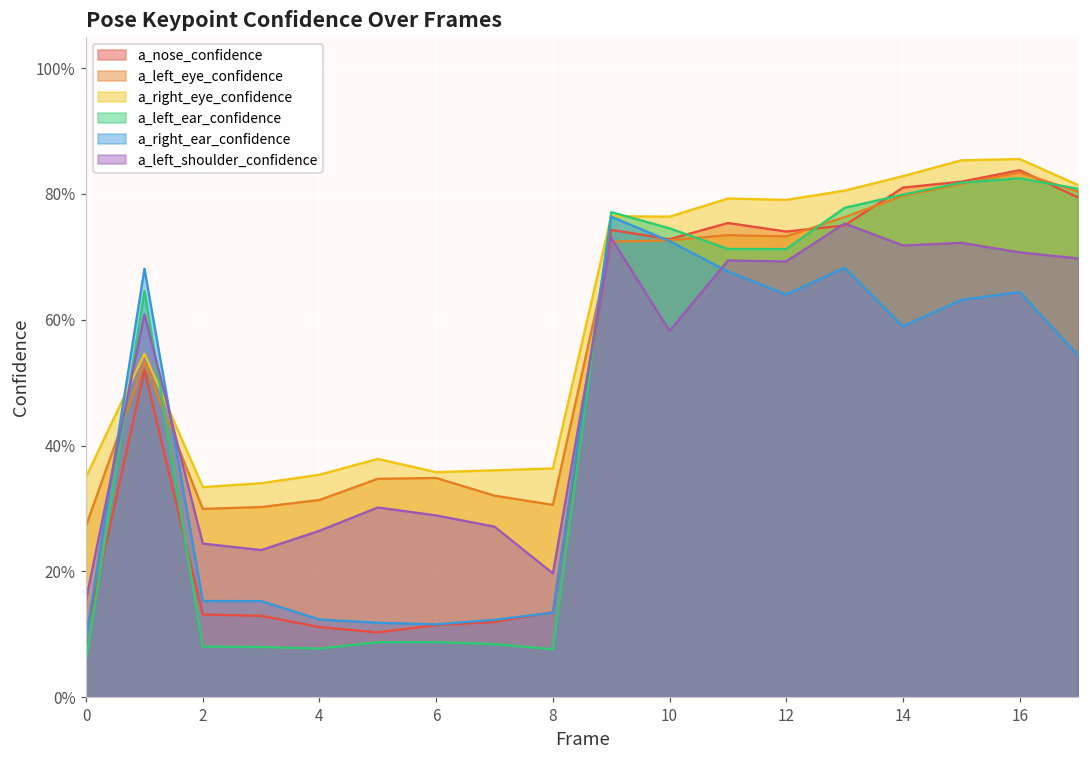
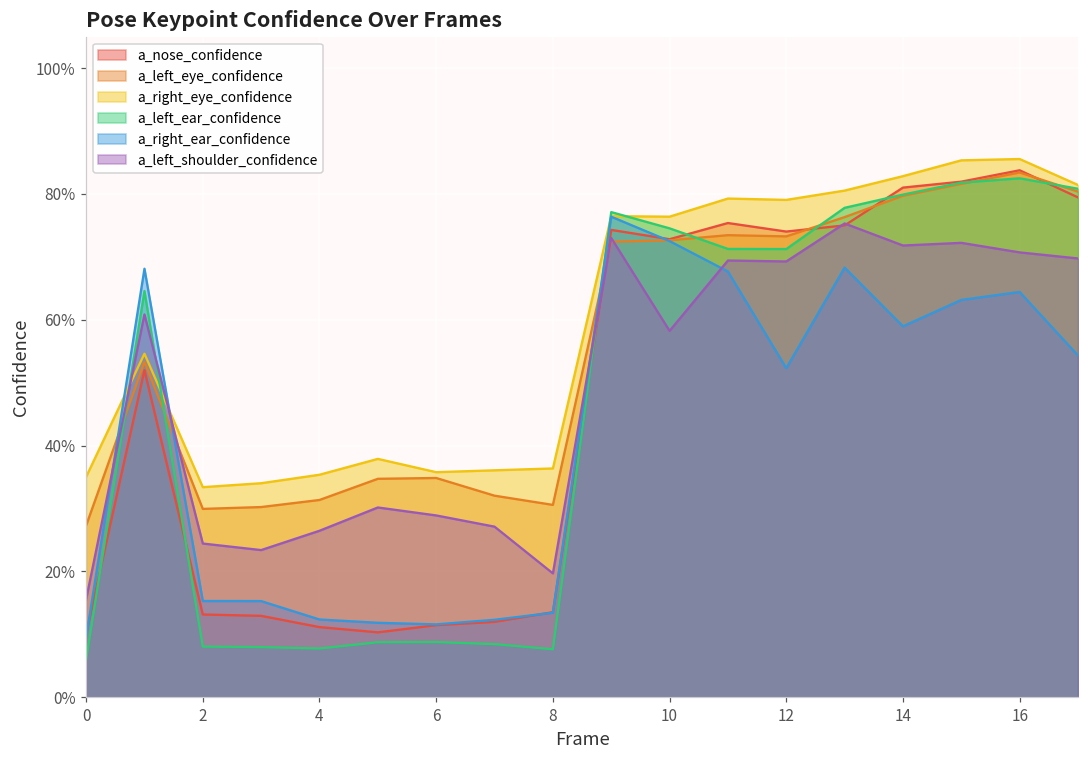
  {
    "a_left_ear_confidence": {
      "0": "6%",
      "2": "8%",
      "4": "8%",
      "6": "9%",
      "8": "8%",
      "10": "75%",
      "12": "71%",
      "16": "82%"
    },
    "a_right_ear_confidence": {
      "0": "9%",
      "2": "15%",
      "4": "12%",
-     "12": "64%",
+     "12": "52%",
      "14": "59%",
      "16": "64%"
    },
    "a_left_shoulder_confidence": {
      "0": "16%",
      "2": "24%",
      "4": "26%",
      "6": "29%",
      "8": "20%",
      "10": "58%",
      "12": "69%",
      "14": "72%",
      "16": "71%"
    }
  }
